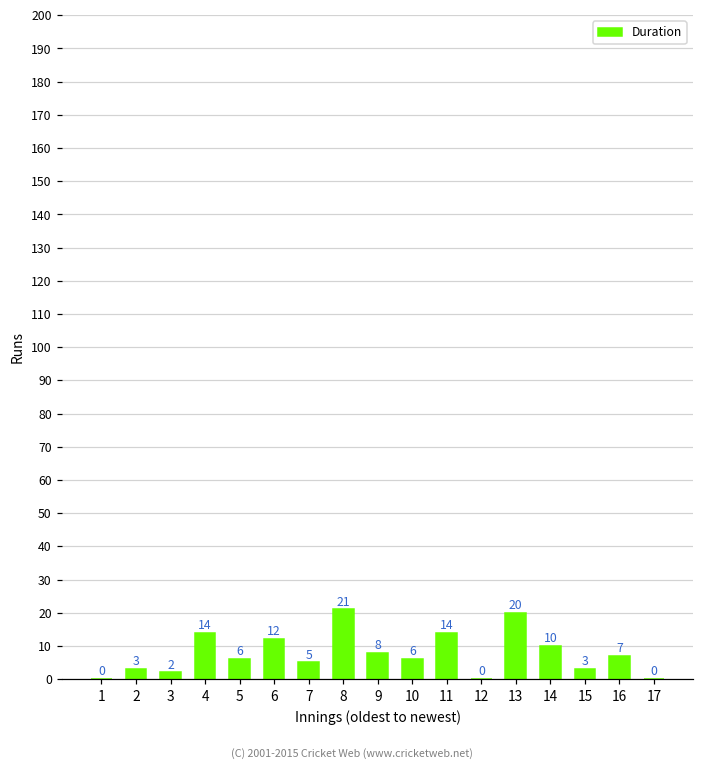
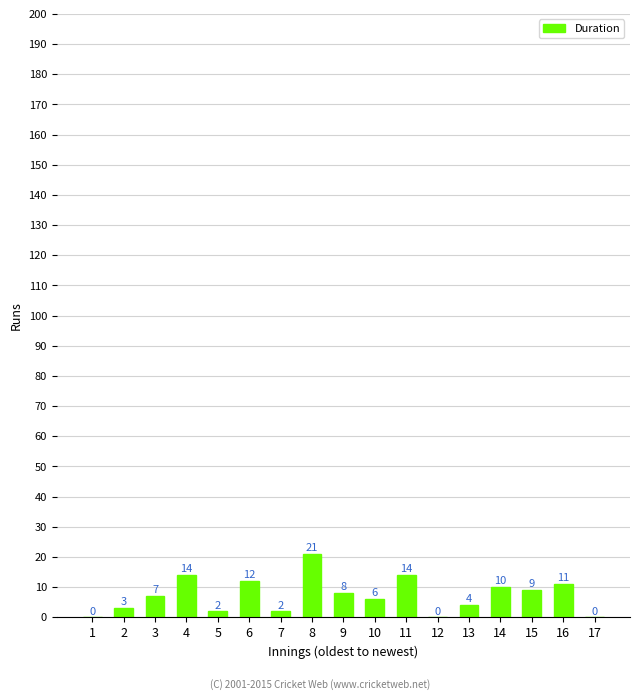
  {
    "1": 0,
    "2": 3,
-   "3": 2,
+   "3": 7,
    "4": 14,
-   "5": 6,
+   "5": 2,
    "6": 12,
-   "7": 5,
+   "7": 2,
    "8": 21,
    "9": 8,
    "10": 6,
    "11": 14,
    "12": 0,
-   "13": 20,
+   "13": 4,
    "14": 10,
-   "15": 3,
-   "16": 7,
+   "15": 9,
+   "16": 11,
    "17": 0
  }
